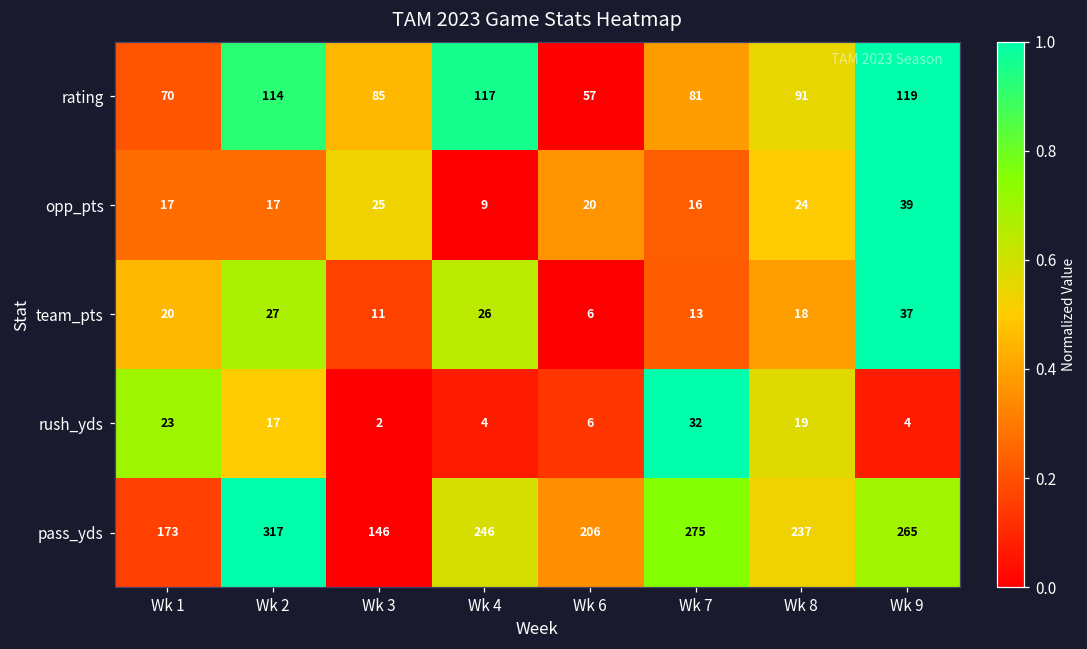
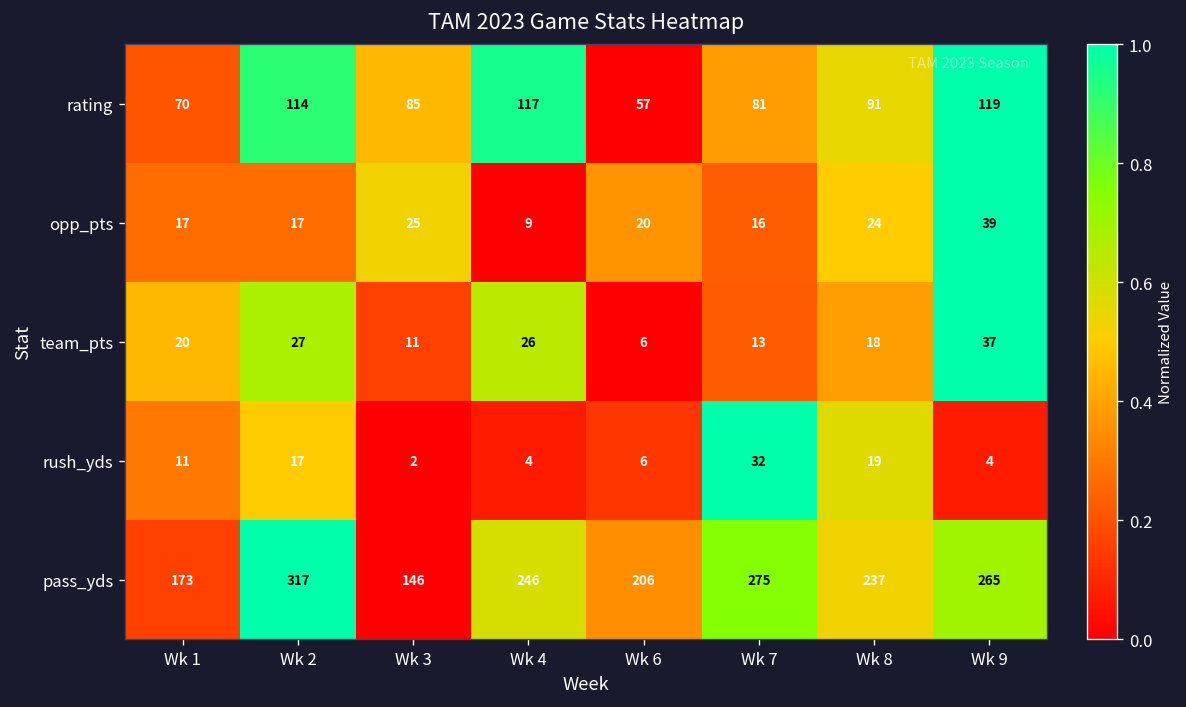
  {
    "rating": {
      "Wk 1": 70,
      "Wk 2": 114,
      "Wk 3": 85,
      "Wk 4": 117,
      "Wk 6": 57,
      "Wk 7": 81,
      "Wk 8": 91
    },
    "opp_pts": {
      "Wk 1": 17,
      "Wk 2": 17,
      "Wk 3": 25,
      "Wk 4": 9,
      "Wk 6": 20,
      "Wk 7": 16,
      "Wk 8": 24,
      "Wk 9": 39
    },
    "team_pts": {
      "Wk 1": 20,
      "Wk 2": 27,
      "Wk 3": 11,
      "Wk 4": 26,
      "Wk 6": 6,
      "Wk 7": 13,
      "Wk 8": 18,
      "Wk 9": 37
    },
    "rush_yds": {
-     "Wk 1": 23,
+     "Wk 1": 11,
      "Wk 2": 17,
      "Wk 3": 2,
      "Wk 4": 4,
      "Wk 6": 6,
      "Wk 7": 32,
      "Wk 8": 19,
      "Wk 9": 4
    },
    "pass_yds": {
      "Wk 1": 173,
      "Wk 2": 317,
      "Wk 3": 146,
      "Wk 4": 246,
      "Wk 6": 206,
      "Wk 7": 275,
      "Wk 8": 237,
      "Wk 9": 265
    }
  }
